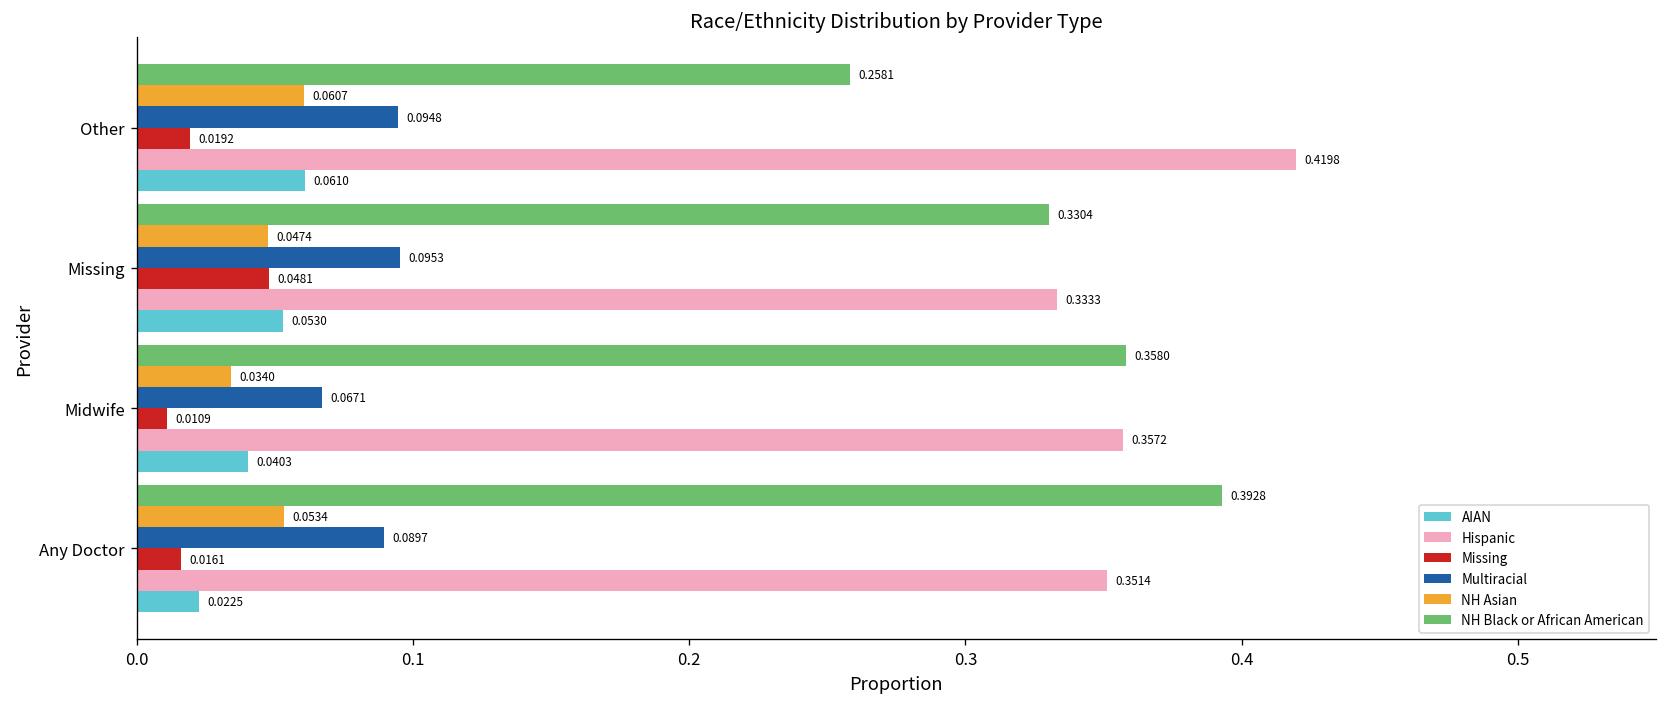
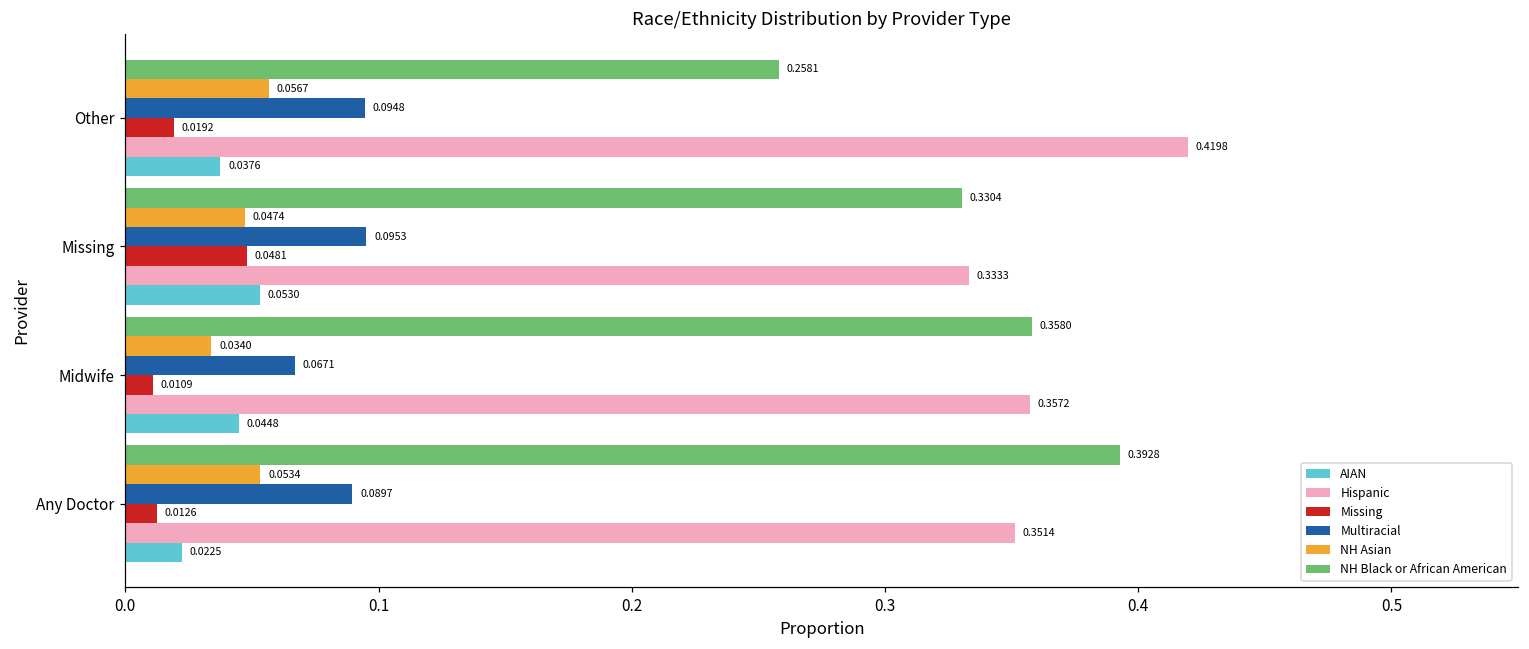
  {
    "AIAN": {
-     "Other": 0.0610,
+     "Other": 0.0376,
      "Missing": 0.0530,
-     "Midwife": 0.0403,
+     "Midwife": 0.0448,
      "Any Doctor": 0.0225
    },
    "Hispanic": {
      "Other": 0.4198,
      "Missing": 0.3333,
      "Midwife": 0.3572,
      "Any Doctor": 0.3514
    },
    "Missing": {
      "Other": 0.0192,
      "Missing": 0.0481,
      "Midwife": 0.0109,
-     "Any Doctor": 0.0161
+     "Any Doctor": 0.0126
    },
    "Multiracial": {
      "Other": 0.0948,
      "Missing": 0.0953,
      "Midwife": 0.0671,
      "Any Doctor": 0.0897
    },
    "NH Asian": {
-     "Other": 0.0607,
+     "Other": 0.0567,
      "Missing": 0.0474,
      "Midwife": 0.0340,
      "Any Doctor": 0.0534
    },
    "NH Black or African American": {
      "Other": 0.2581,
      "Missing": 0.3304,
      "Midwife": 0.3580,
      "Any Doctor": 0.3928
    }
  }
